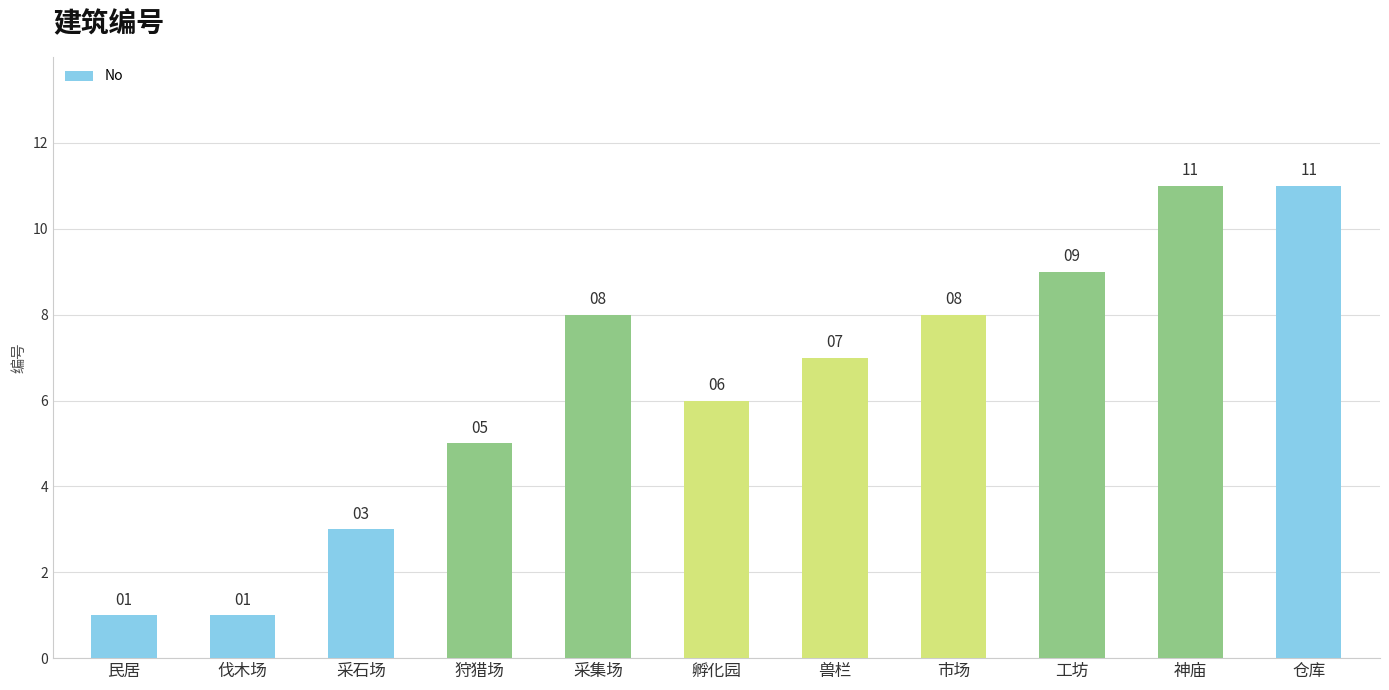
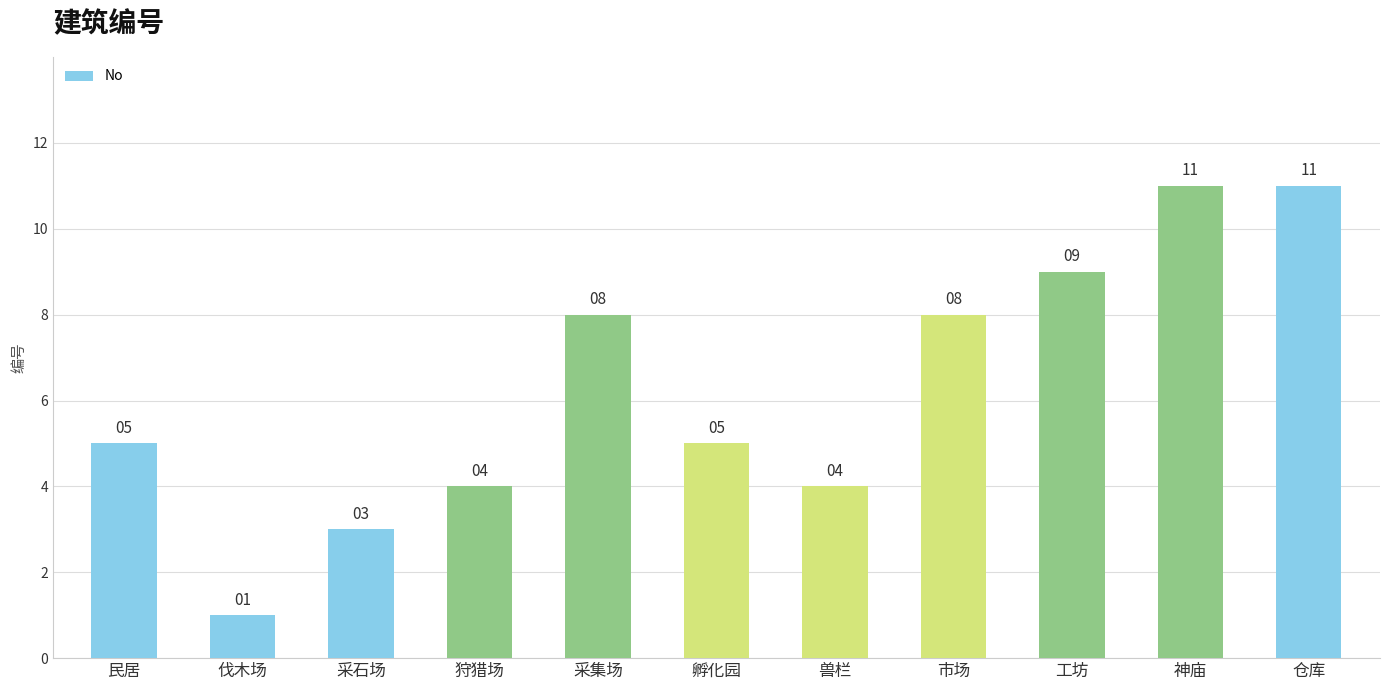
  {
-   "民居": "01",
+   "民居": "05",
    "伐木场": "01",
    "采石场": "03",
-   "狩猎场": "05",
+   "狩猎场": "04",
    "采集场": "08",
-   "孵化园": "06",
-   "兽栏": "07",
+   "孵化园": "05",
+   "兽栏": "04",
    "市场": "08",
    "工坊": "09",
    "神庙": "11",
    "仓库": "11"
  }
